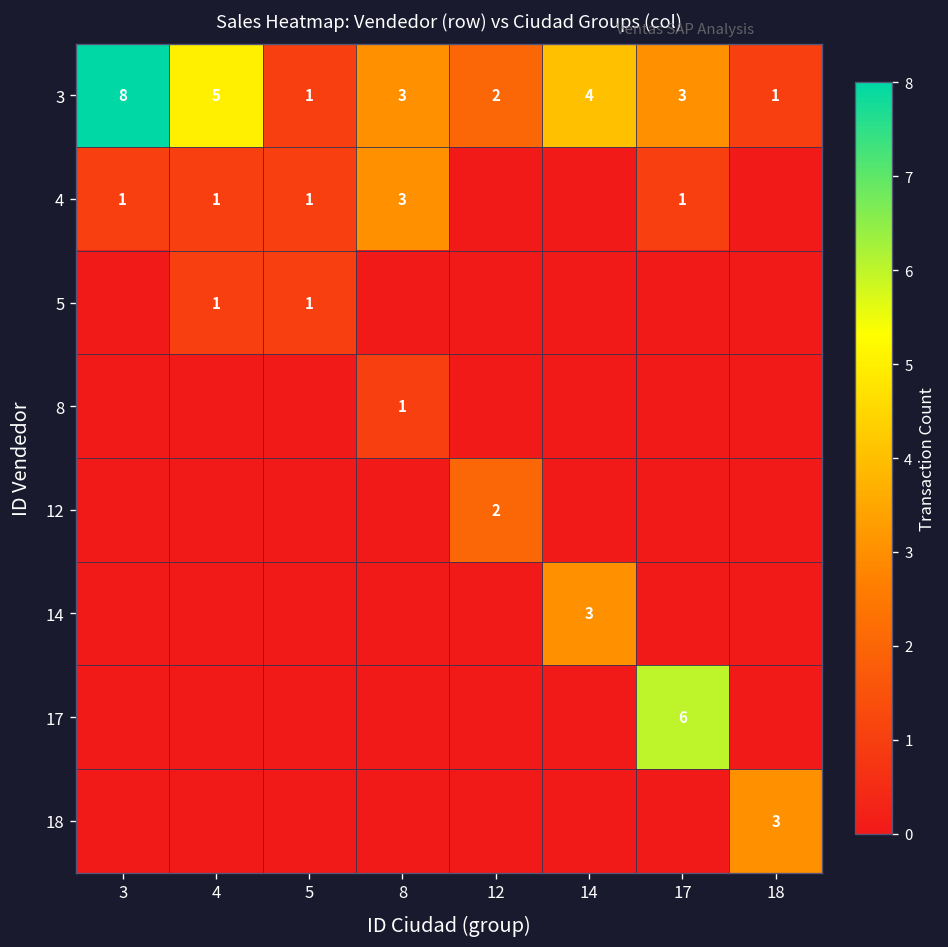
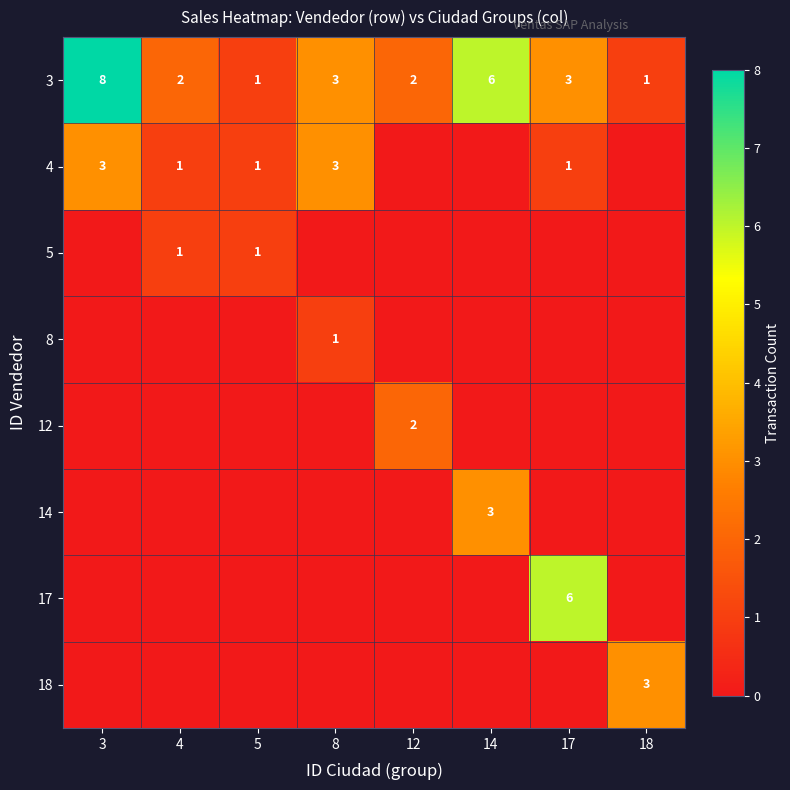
  {
    "3": {
      "3": 8,
-     "4": 5,
+     "4": 2,
      "5": 1,
      "8": 3,
      "12": 2,
-     "14": 4,
+     "14": 6,
      "17": 3,
      "18": 1
    },
    "4": {
-     "3": 1,
+     "3": 3,
      "4": 1,
      "5": 1,
      "8": 3,
      "17": 1
    },
    "5": {
      "4": 1,
      "5": 1
    },
    "8": {
      "8": 1
    },
    "12": {
      "12": 2
    },
    "14": {
      "14": 3
    },
    "17": {
      "17": 6
    },
    "18": {
      "18": 3
    }
  }
